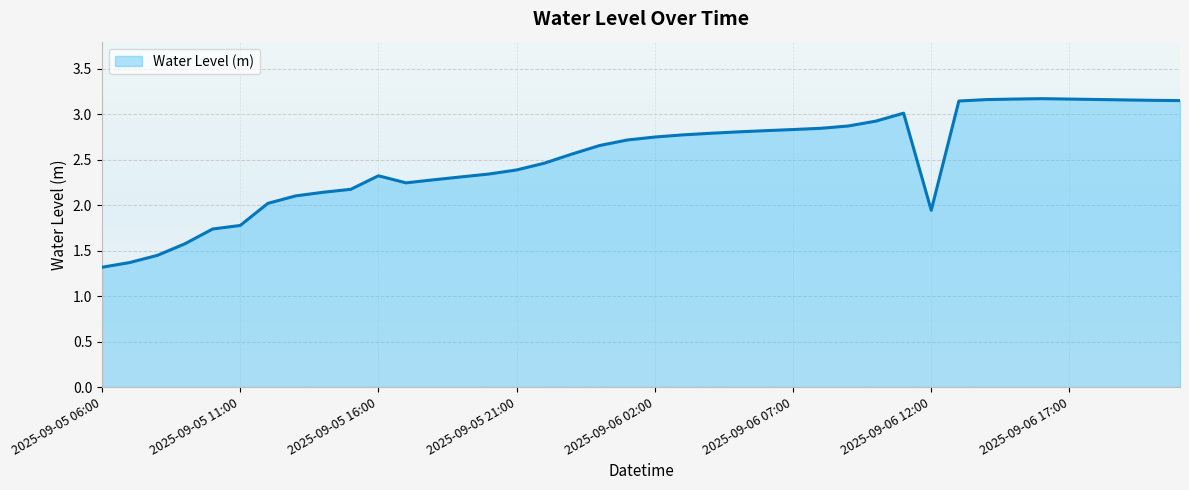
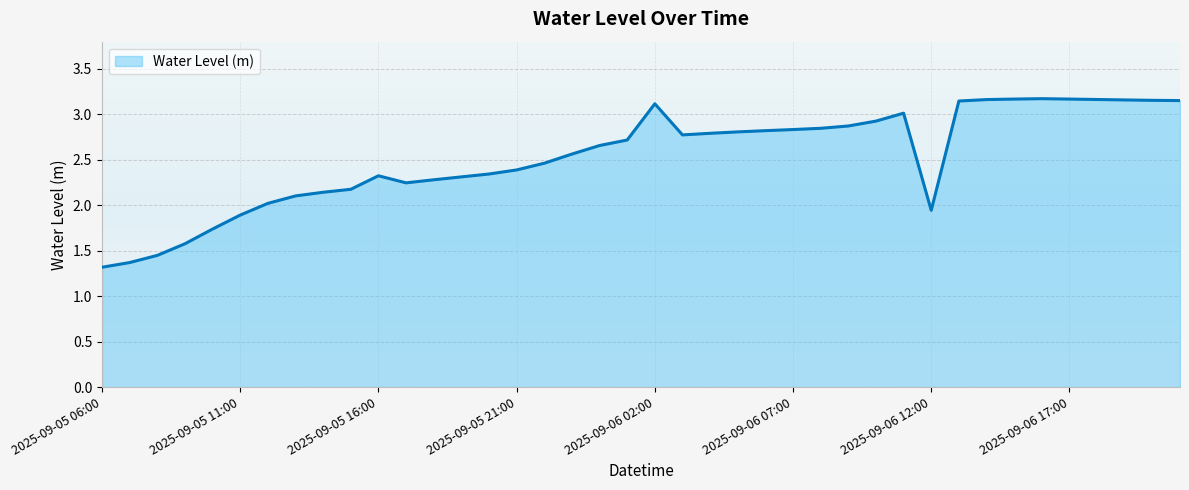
  {
    "2025-09-05 06:00": 1.3,
-   "2025-09-05 11:00": 1.8,
+   "2025-09-05 11:00": 1.9,
    "2025-09-05 16:00": 2.3,
    "2025-09-05 21:00": 2.4,
-   "2025-09-06 02:00": 2.8,
+   "2025-09-06 02:00": 3.1,
    "2025-09-06 07:00": 2.8,
    "2025-09-06 12:00": 1.9,
    "2025-09-06 17:00": 3.2
  }
